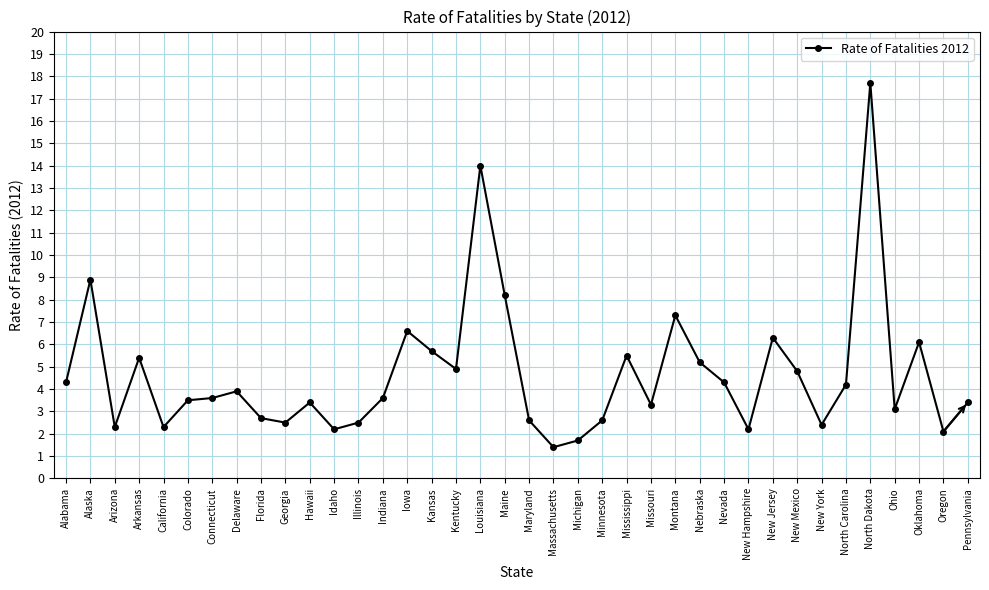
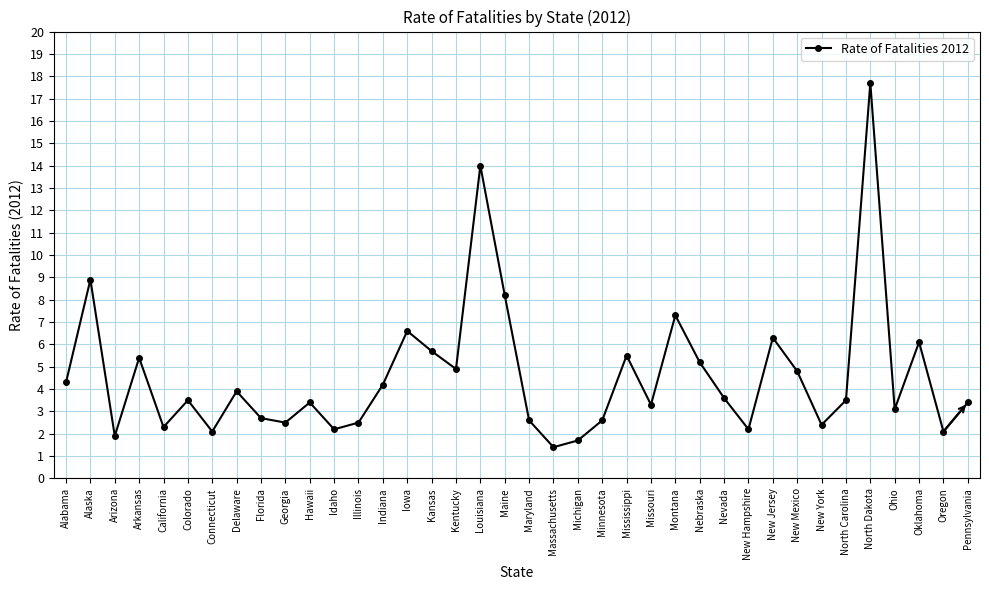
  {
    "Alabama": 4.3,
    "Alaska": 8.9,
-   "Arizona": 2.3,
+   "Arizona": 1.9,
    "Arkansas": 5.4,
    "California": 2.3,
    "Colorado": 3.5,
-   "Connecticut": 3.6,
+   "Connecticut": 2.1,
    "Delaware": 3.9,
    "Florida": 2.7,
    "Georgia": 2.5,
    "Hawaii": 3.4,
    "Idaho": 2.2,
    "Illinois": 2.5,
-   "Indiana": 3.6,
+   "Indiana": 4.2,
    "Iowa": 6.6,
    "Kansas": 5.7,
    "Kentucky": 4.9,
    "Louisiana": 14.0,
    "Maine": 8.2,
    "Maryland": 2.6,
    "Massachusetts": 1.4,
    "Michigan": 1.7,
    "Minnesota": 2.6,
    "Mississippi": 5.5,
    "Missouri": 3.3,
    "Montana": 7.3,
    "Nebraska": 5.2,
-   "Nevada": 4.3,
+   "Nevada": 3.6,
    "New Hampshire": 2.2,
    "New Jersey": 6.3,
    "New Mexico": 4.8,
    "New York": 2.4,
-   "North Carolina": 4.2,
+   "North Carolina": 3.5,
    "North Dakota": 17.7,
    "Ohio": 3.1,
    "Oklahoma": 6.1,
    "Oregon": 2.1,
    "Pennsylvania": 3.4
  }
